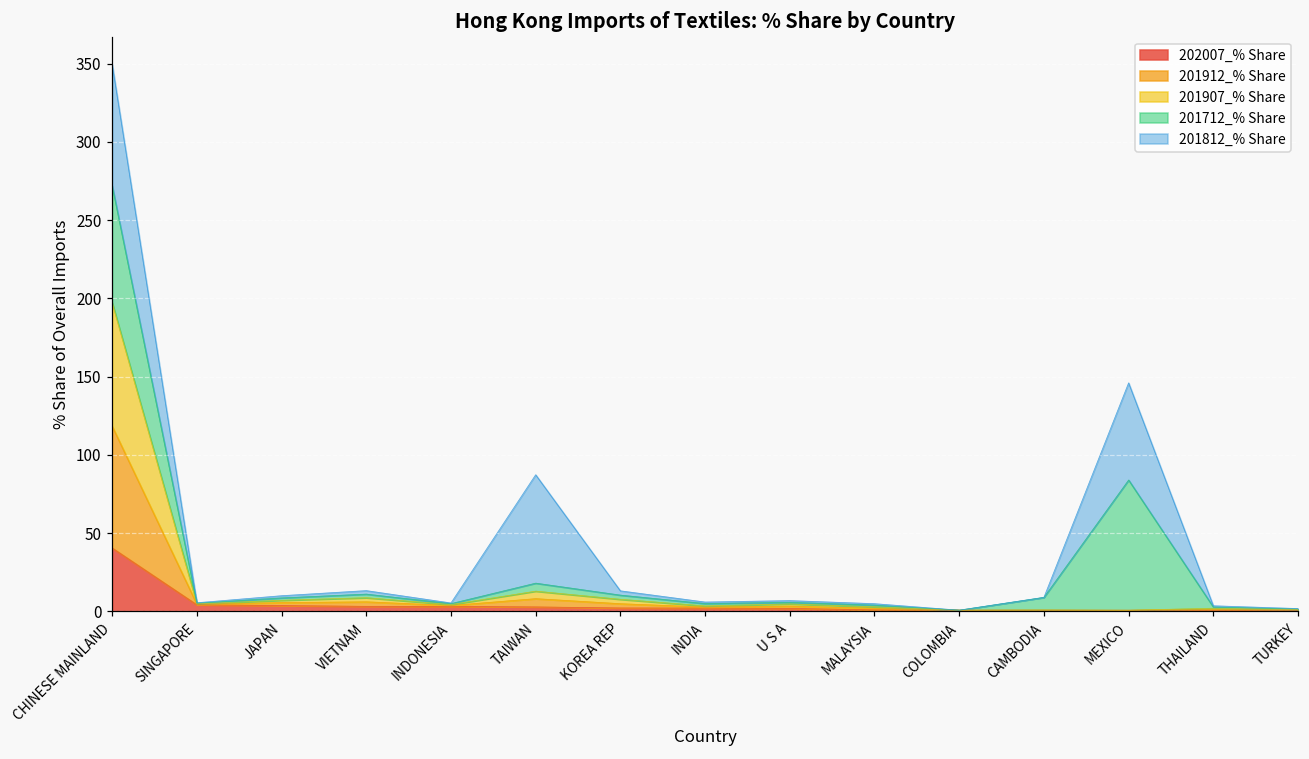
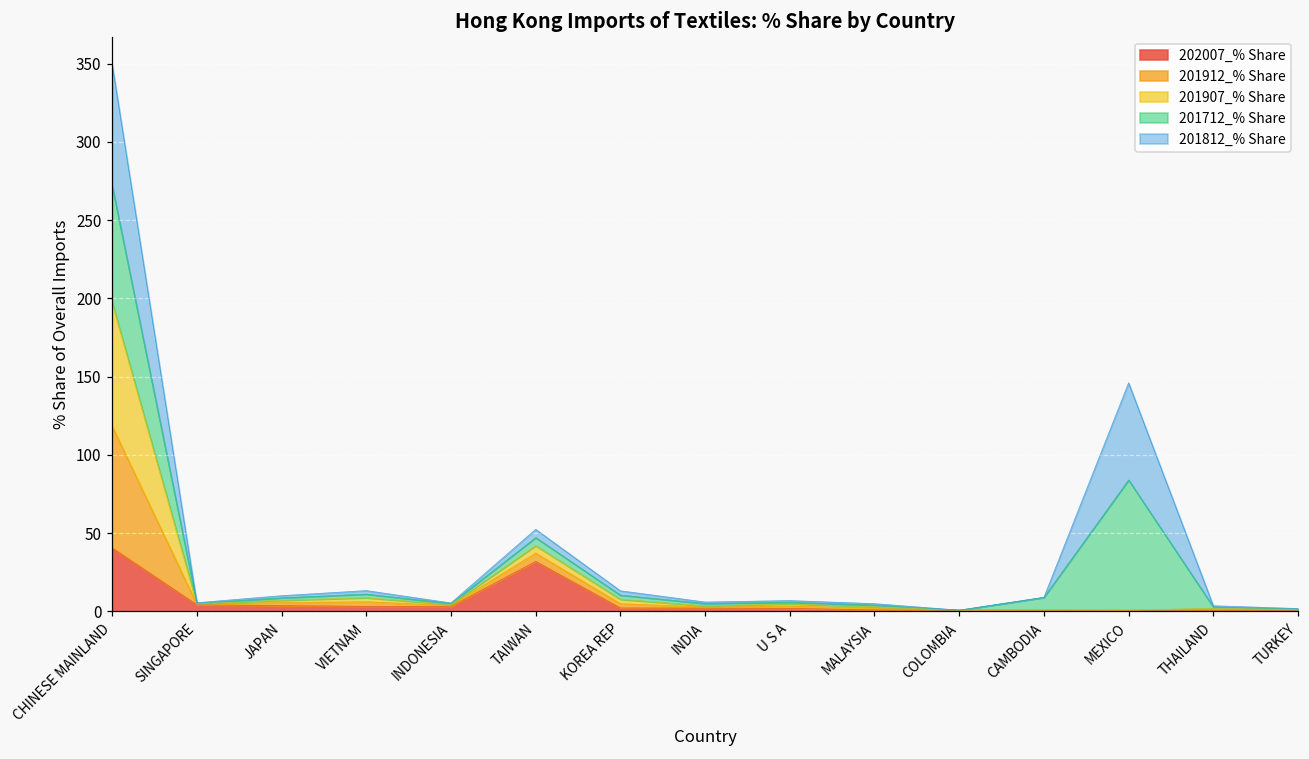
  {
    "202007_% Share": {
      "CHINESE MAINLAND": 41,
      "JAPAN": 4,
      "VIETNAM": 3,
-     "TAIWAN": 3,
+     "TAIWAN": 32,
      "KOREA REP": 2
    },
    "201712_% Share": {
      "CHINESE MAINLAND": 75,
      "VIETNAM": 2,
      "TAIWAN": 5,
      "KOREA REP": 3,
      "MEXICO": 83
    },
    "201812_% Share": {
      "CHINESE MAINLAND": 78,
      "VIETNAM": 2,
-     "TAIWAN": 69,
+     "TAIWAN": 5,
      "KOREA REP": 3,
      "MEXICO": 62
    }
  }
